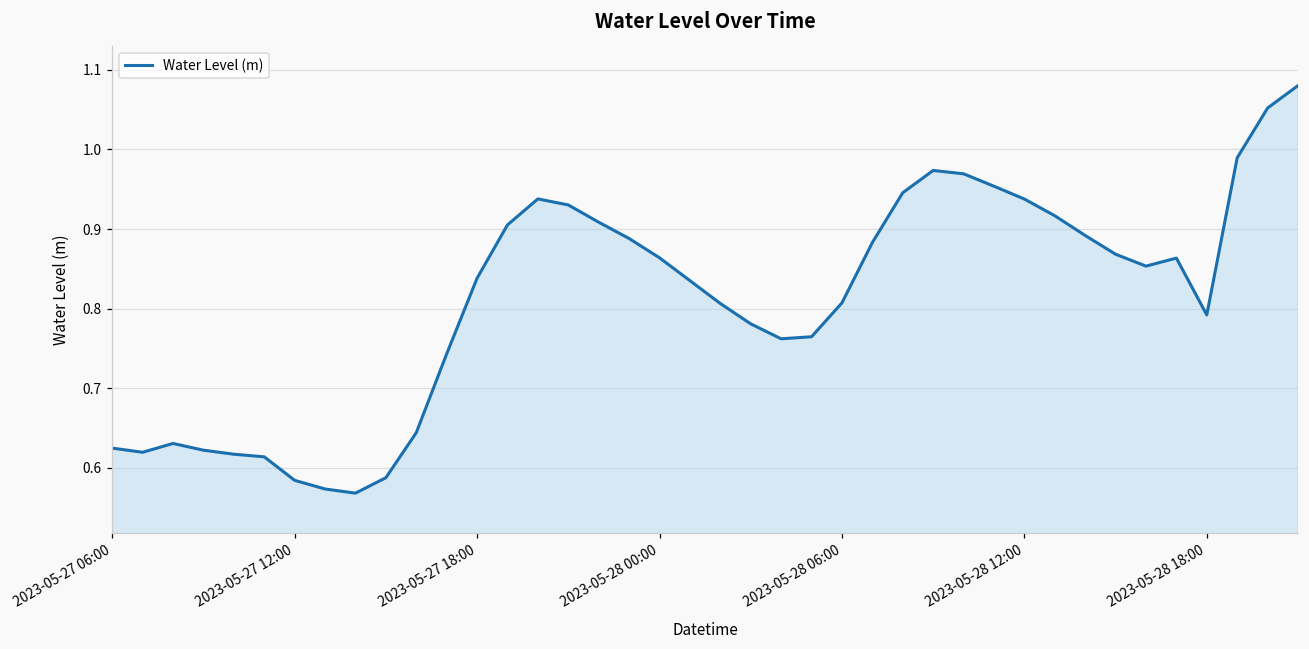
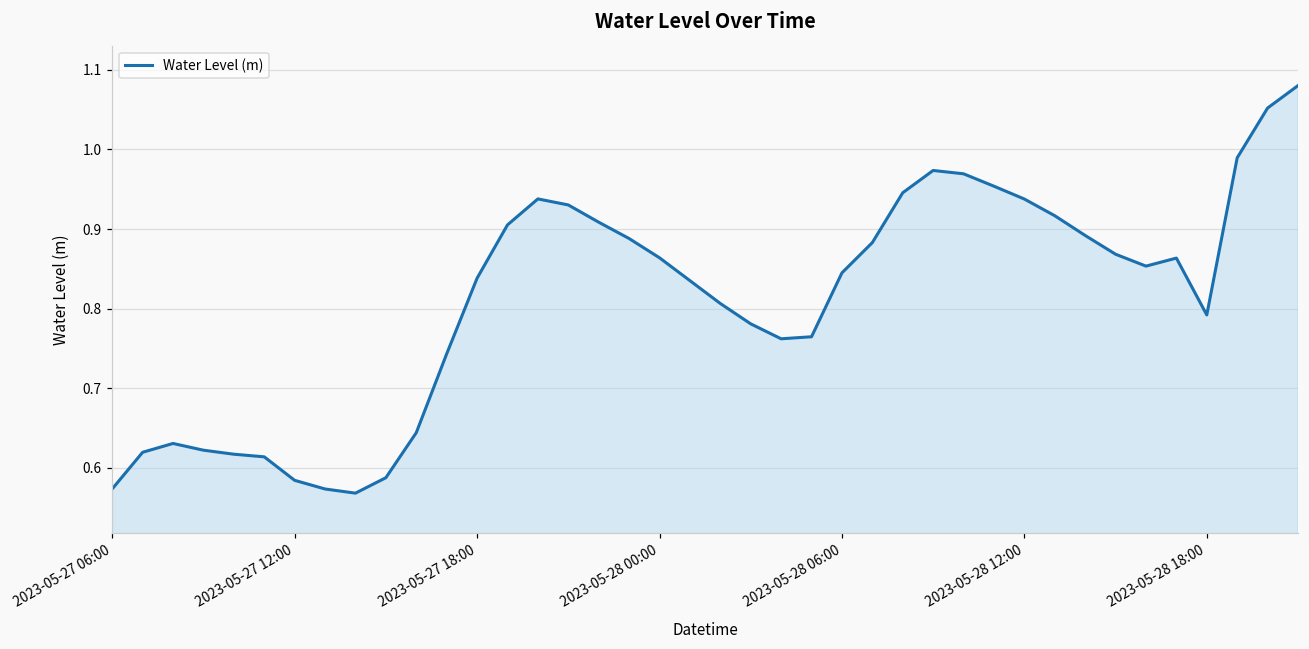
  {
-   "2023-05-27 06:00": 0.62,
+   "2023-05-27 06:00": 0.57,
    "2023-05-27 12:00": 0.58,
    "2023-05-27 18:00": 0.84,
    "2023-05-28 00:00": 0.86,
-   "2023-05-28 06:00": 0.81,
+   "2023-05-28 06:00": 0.84,
    "2023-05-28 12:00": 0.94,
    "2023-05-28 18:00": 0.79
  }
